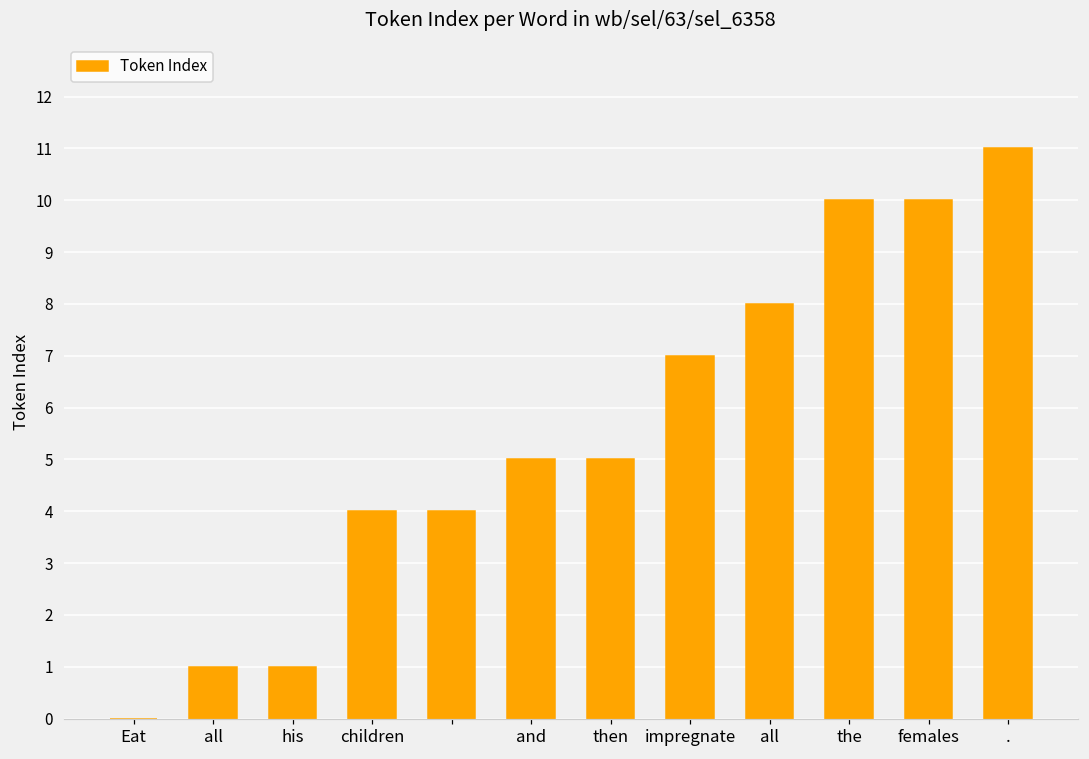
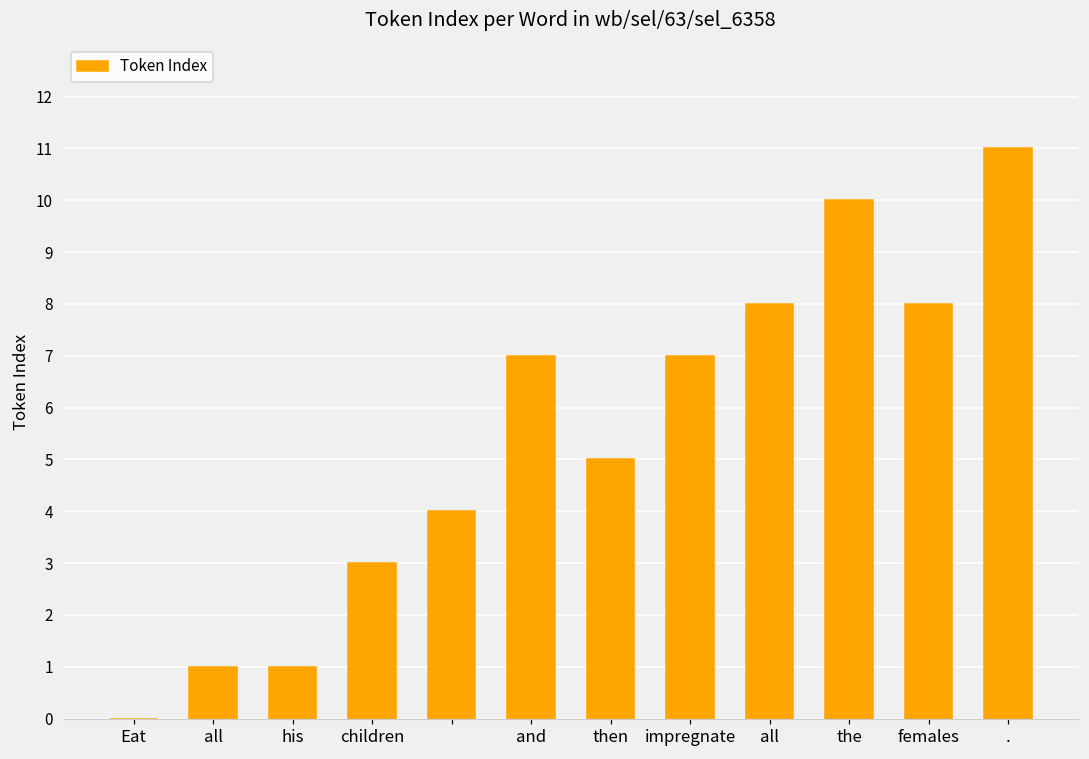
  {
    "Eat": 0,
    "his": 1,
-   "children": 4,
-   "and": 5,
+   "children": 3,
+   "and": 7,
    "then": 5,
    "impregnate": 7,
    "the": 10,
-   "females": 10,
+   "females": 8,
    ".": 11
  }
